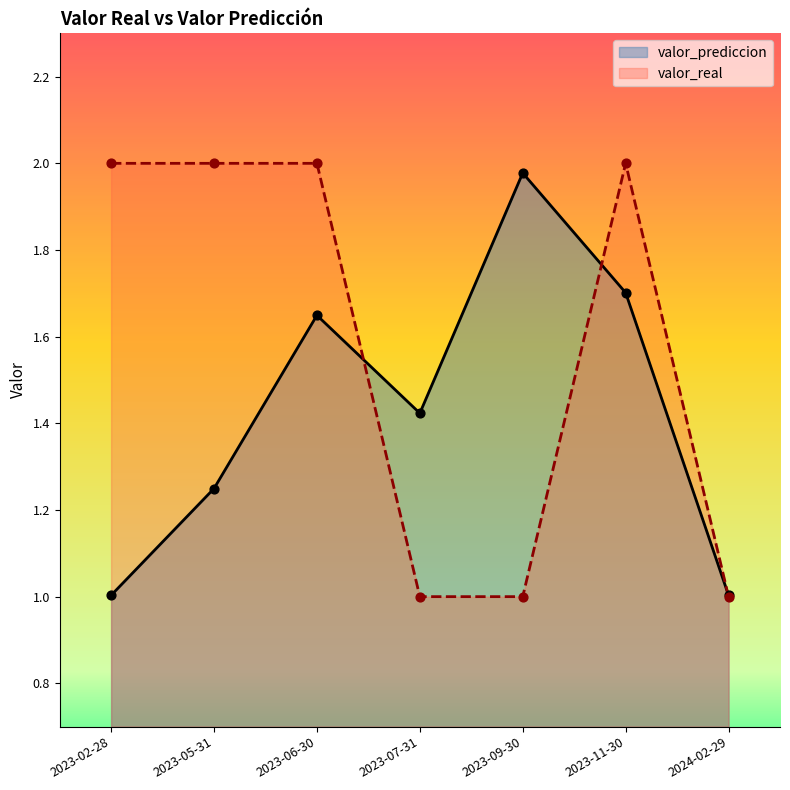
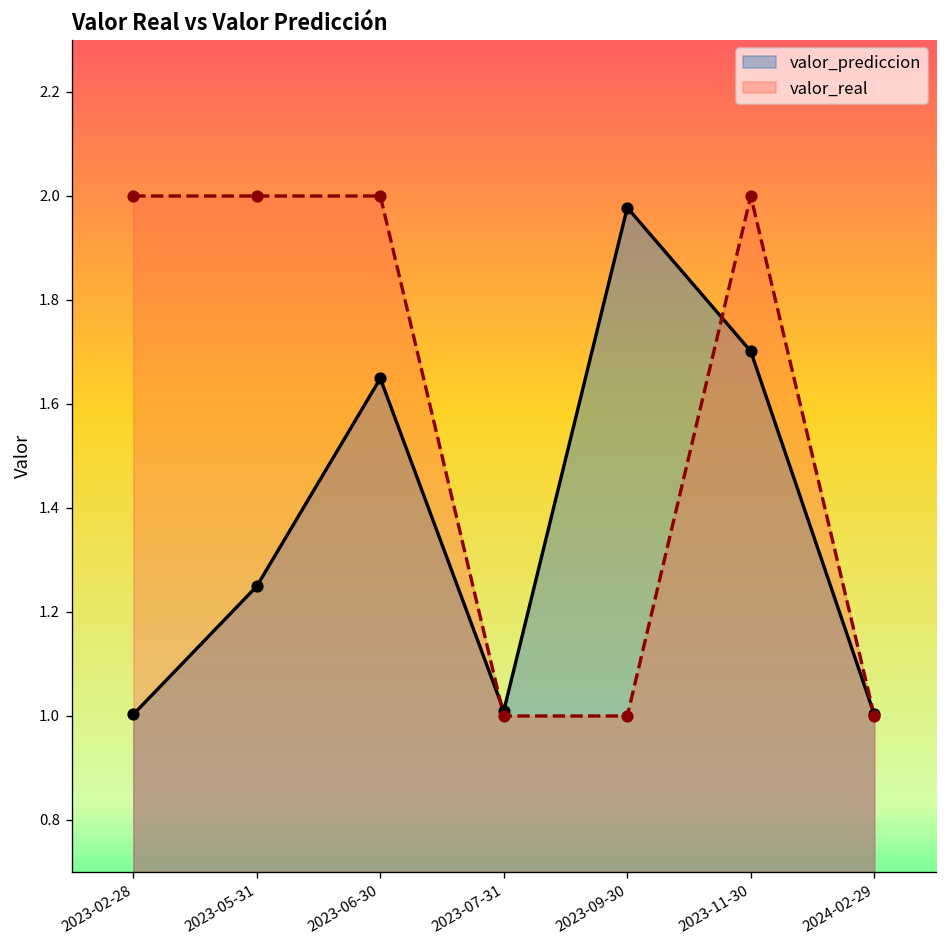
  {
    "valor_prediccion": {
      "2023-02-28": 1.00,
      "2023-05-31": 1.25,
      "2023-06-30": 1.65,
-     "2023-07-31": 1.42,
+     "2023-07-31": 1.01,
      "2023-09-30": 1.98,
      "2023-11-30": 1.70
    },
    "valor_real": {
      "2023-02-28": 2.00,
      "2023-05-31": 2.00,
      "2023-06-30": 2.00,
      "2023-07-31": 1.00,
      "2023-09-30": 1.00,
      "2023-11-30": 2.00
    }
  }
